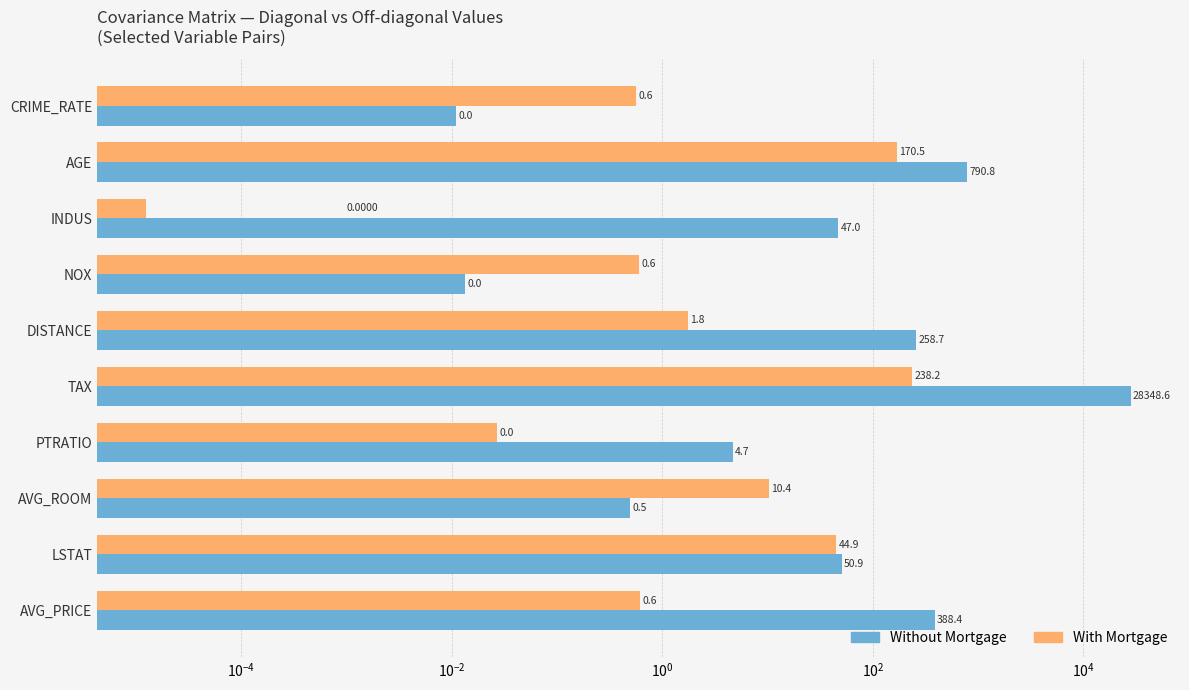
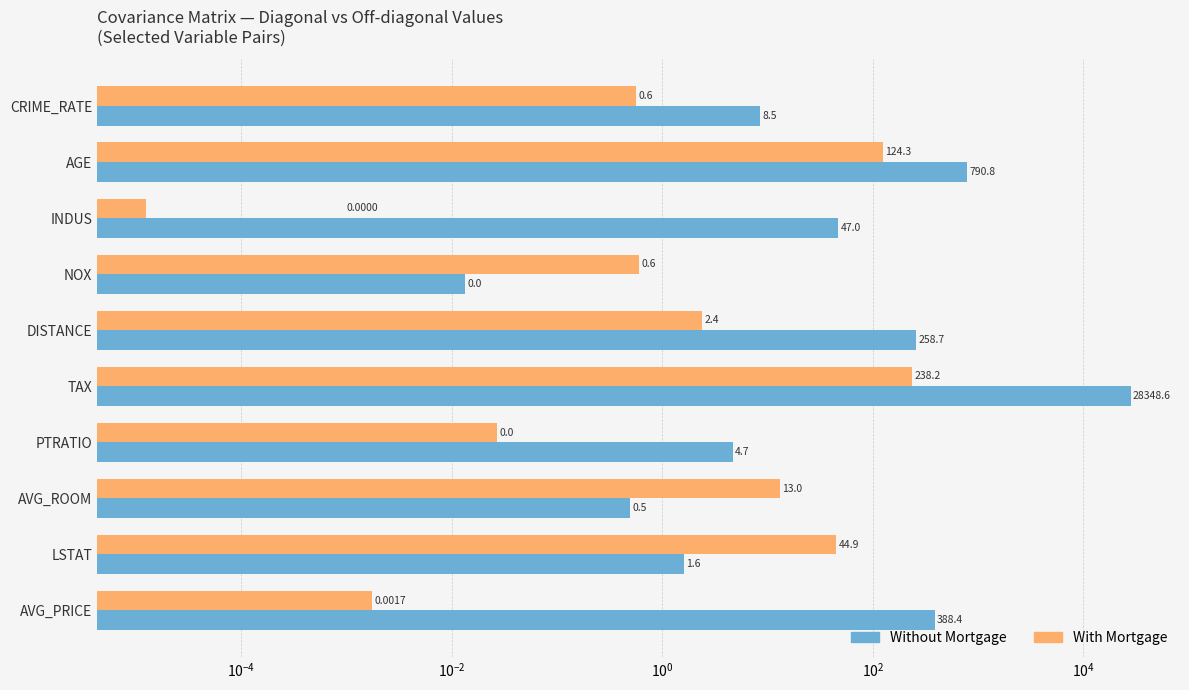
  {
    "Without Mortgage": {
-     "CRIME_RATE": 0.0,
+     "CRIME_RATE": 8.5,
      "AGE": 790.8,
      "INDUS": 47.0,
      "NOX": 0.0,
      "DISTANCE": 258.7,
      "TAX": 28348.6,
      "PTRATIO": 4.7,
      "AVG_ROOM": 0.5,
-     "LSTAT": 50.9,
+     "LSTAT": 1.6,
      "AVG_PRICE": 388.4
    },
    "With Mortgage": {
      "CRIME_RATE": 0.6,
-     "AGE": 170.5,
+     "AGE": 124.3,
      "NOX": 0.6,
-     "DISTANCE": 1.8,
+     "DISTANCE": 2.4,
      "TAX": 238.2,
      "PTRATIO": 0.0,
-     "AVG_ROOM": 10.4,
+     "AVG_ROOM": 13.0,
      "LSTAT": 44.9,
-     "AVG_PRICE": 0.6
+     "AVG_PRICE": 0.0017
    }
  }
